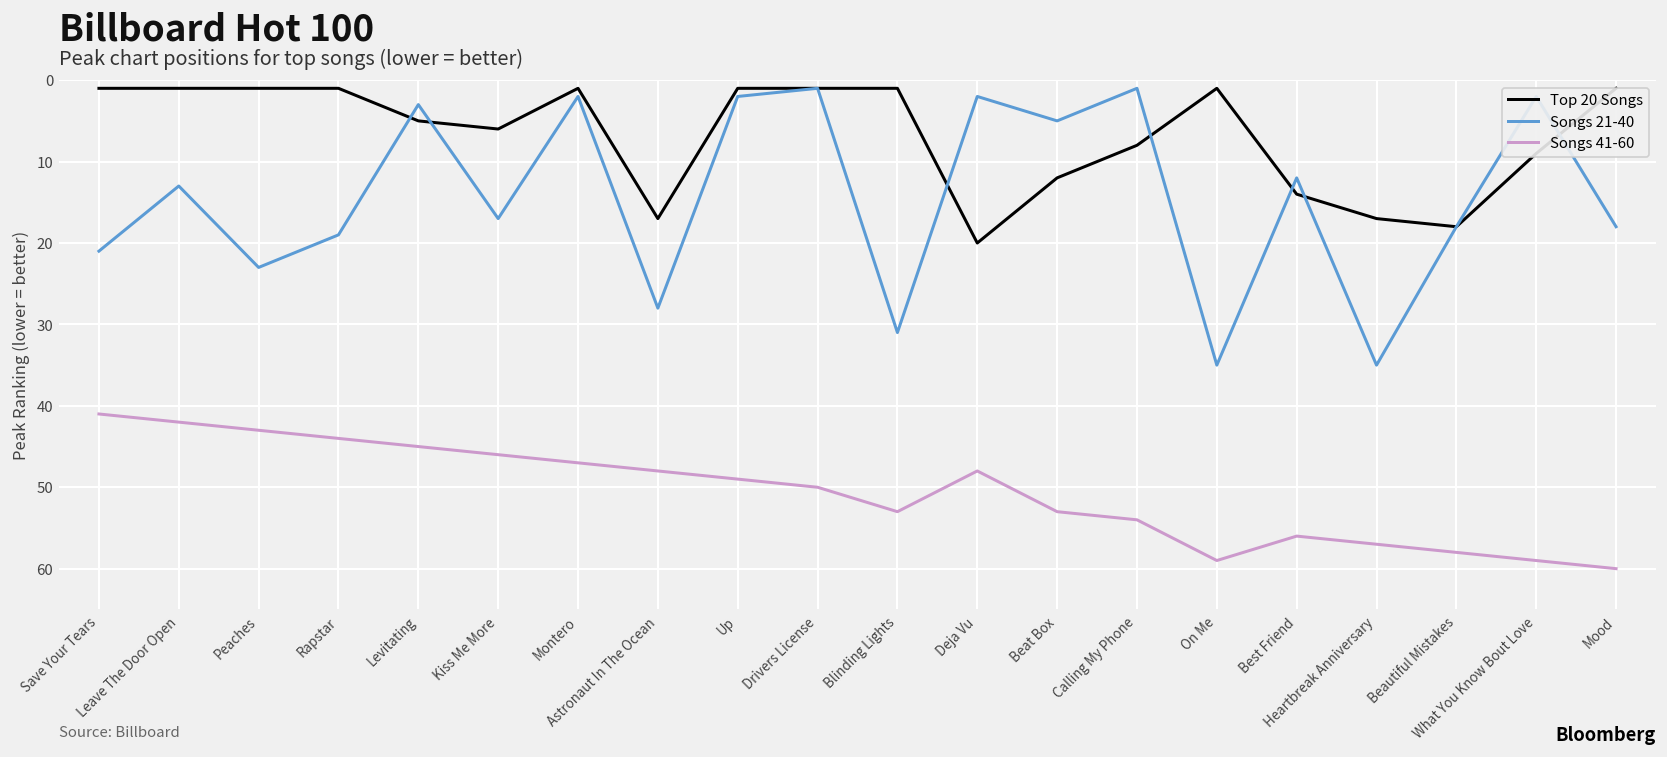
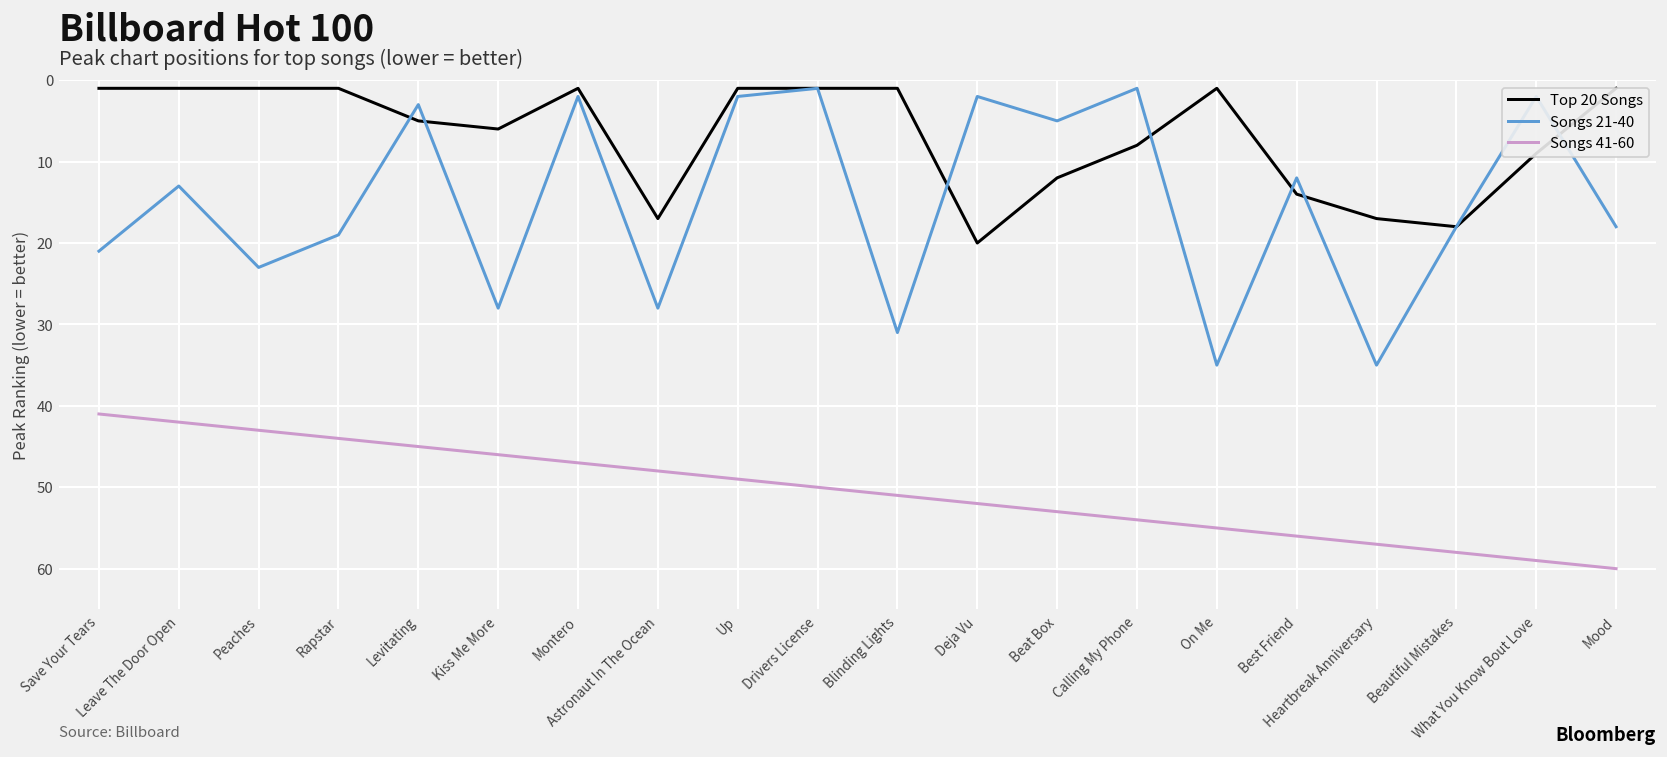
  {
    "Top 20 Songs": {
      "Save Your Tears": 1,
      "Leave The Door Open": 1,
      "Peaches": 1,
      "Rapstar": 1,
      "Levitating": 5,
      "Kiss Me More": 6,
      "Montero": 1,
      "Astronaut In The Ocean": 17,
      "Up": 1,
      "Blinding Lights": 1,
      "Deja Vu": 20,
      "Beat Box": 12,
      "Calling My Phone": 8,
      "On Me": 1,
      "Best Friend": 14,
      "Heartbreak Anniversary": 17
    },
    "Songs 21-40": {
      "Save Your Tears": 21,
      "Leave The Door Open": 13,
      "Peaches": 23,
      "Rapstar": 19,
      "Levitating": 3,
-     "Kiss Me More": 17,
+     "Kiss Me More": 28,
      "Montero": 2,
      "Astronaut In The Ocean": 28,
      "Up": 2,
      "Blinding Lights": 31,
      "Deja Vu": 2,
      "Beat Box": 5,
      "Calling My Phone": 1,
      "On Me": 35,
      "Best Friend": 12,
      "Heartbreak Anniversary": 35,
      "Mood": 18
    },
    "Songs 41-60": {
      "Save Your Tears": 41,
      "Leave The Door Open": 42,
      "Peaches": 43,
      "Rapstar": 44,
      "Levitating": 45,
      "Kiss Me More": 46,
      "Montero": 47,
      "Astronaut In The Ocean": 48,
      "Up": 49,
      "Drivers License": 50,
-     "Blinding Lights": 53,
-     "Deja Vu": 48,
+     "Blinding Lights": 51,
+     "Deja Vu": 52,
      "Beat Box": 53,
      "Calling My Phone": 54,
-     "On Me": 59,
+     "On Me": 55,
      "Best Friend": 56,
      "Heartbreak Anniversary": 57,
      "Beautiful Mistakes": 58,
      "What You Know Bout Love": 59,
      "Mood": 60
    }
  }
